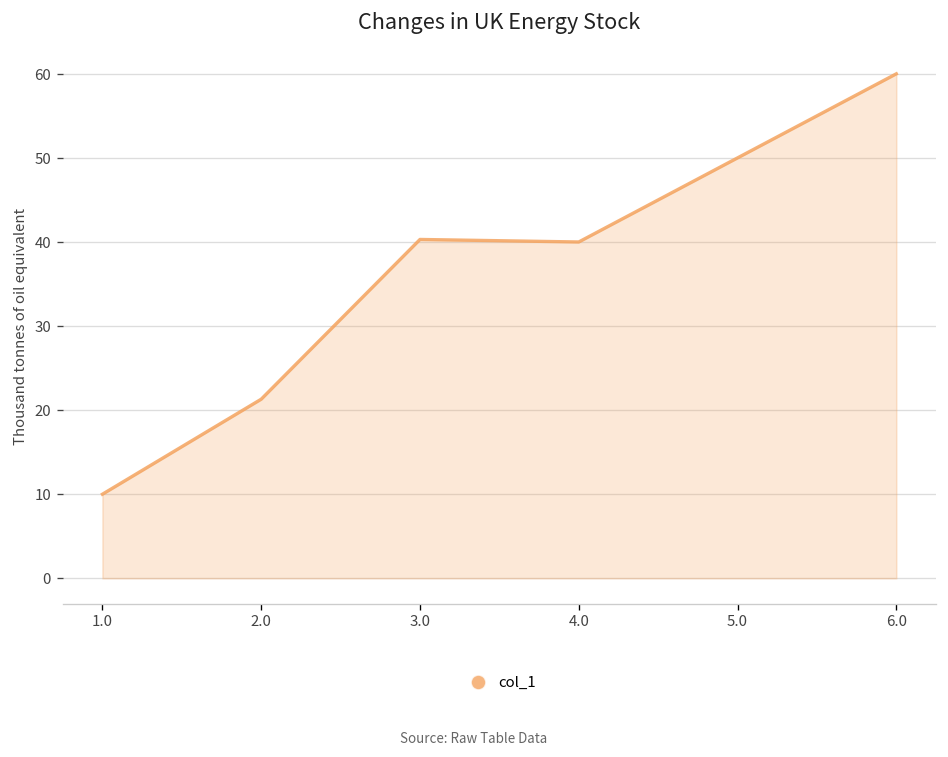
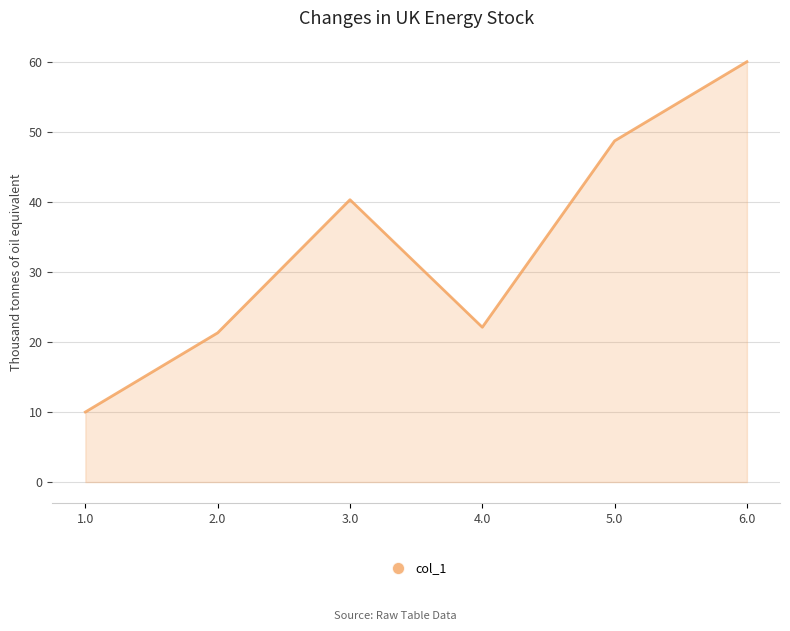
  {
    "1.0": 10,
    "2.0": 21,
    "3.0": 40,
-   "4.0": 40,
-   "5.0": 50,
+   "4.0": 22,
+   "5.0": 49,
    "6.0": 60
  }
